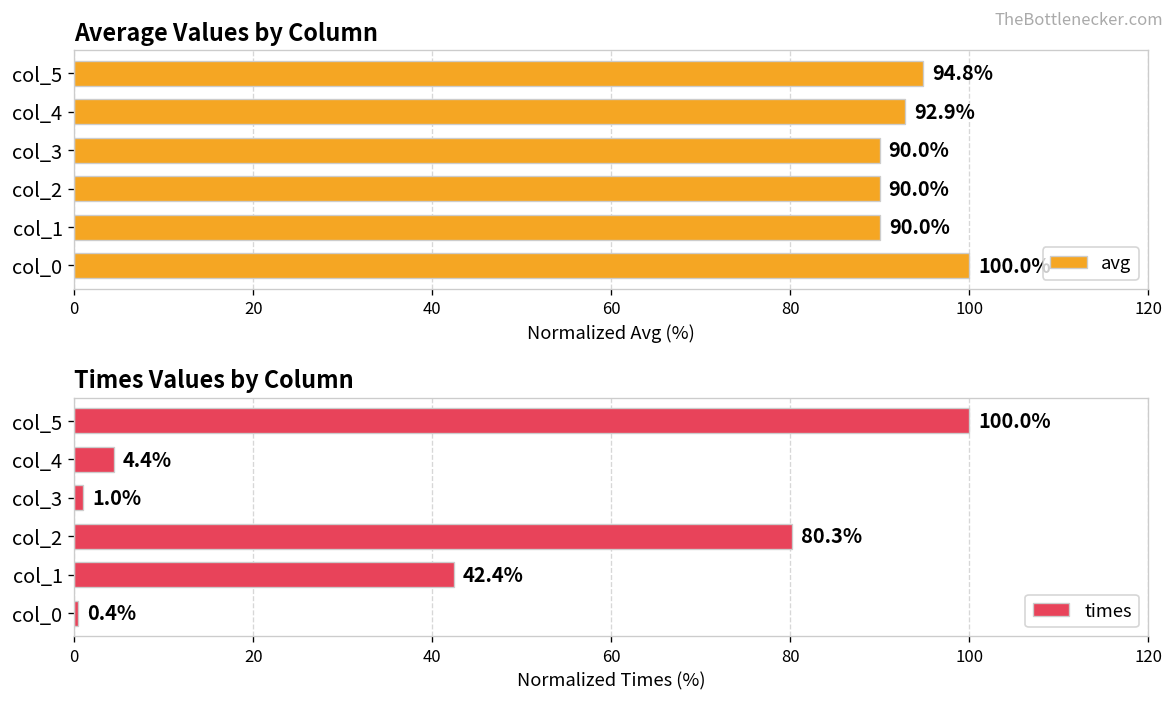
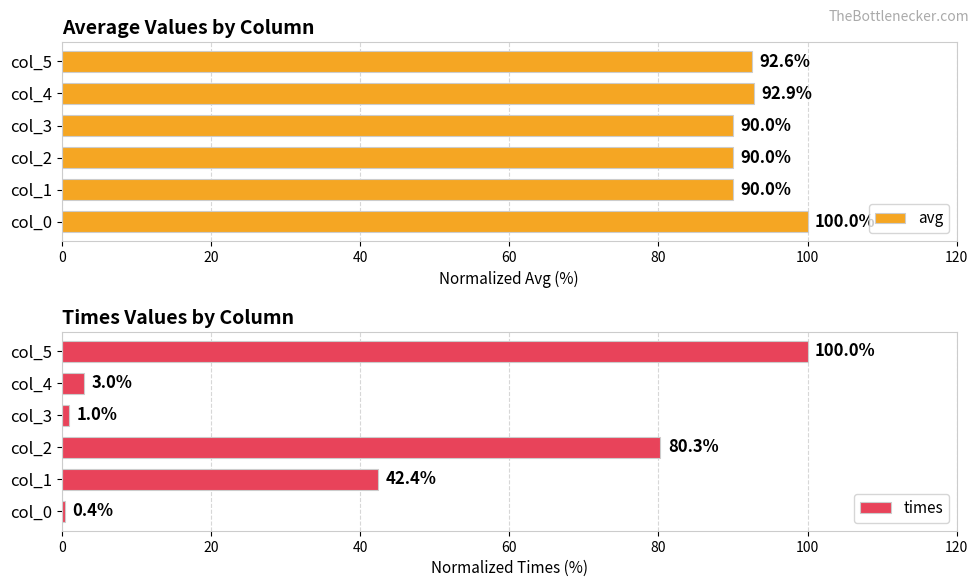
  {
    "Average Values by Column": {
-     "col_5": "94.8%",
+     "col_5": "92.6%",
      "col_4": "92.9%",
      "col_3": "90.0%",
      "col_2": "90.0%",
      "col_1": "90.0%"
    },
    "Times Values by Column": {
      "col_5": "100.0%",
-     "col_4": "4.4%",
+     "col_4": "3.0%",
      "col_3": "1.0%",
      "col_2": "80.3%",
      "col_1": "42.4%",
      "col_0": "0.4%"
    }
  }
